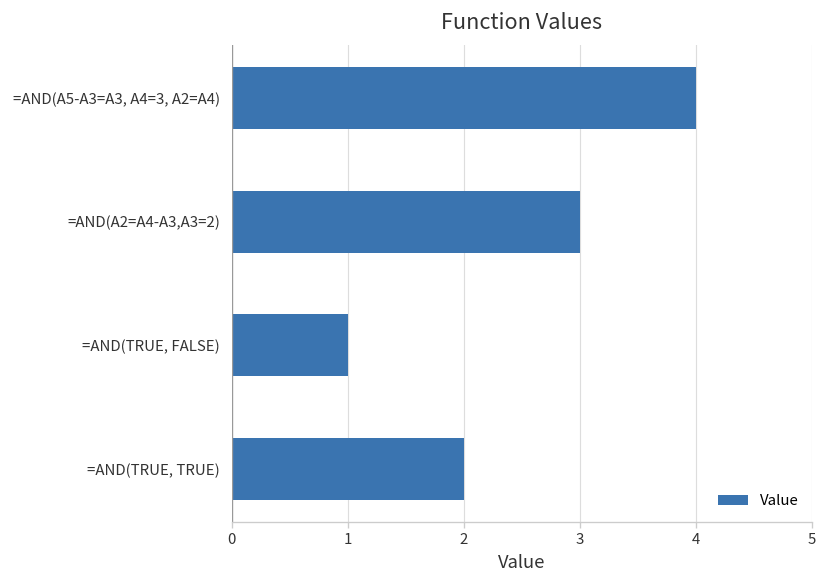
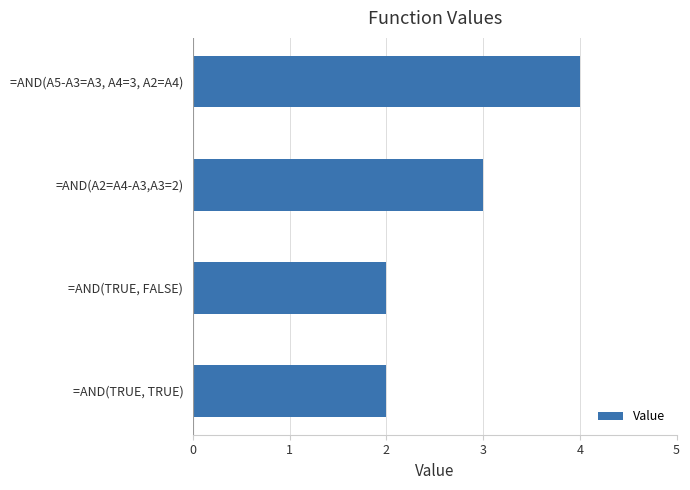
  {
    "=AND(A5-A3=A3, A4=3, A2=A4)": 4,
    "=AND(A2=A4-A3,A3=2)": 3,
-   "=AND(TRUE, FALSE)": 1,
+   "=AND(TRUE, FALSE)": 2,
    "=AND(TRUE, TRUE)": 2
  }
